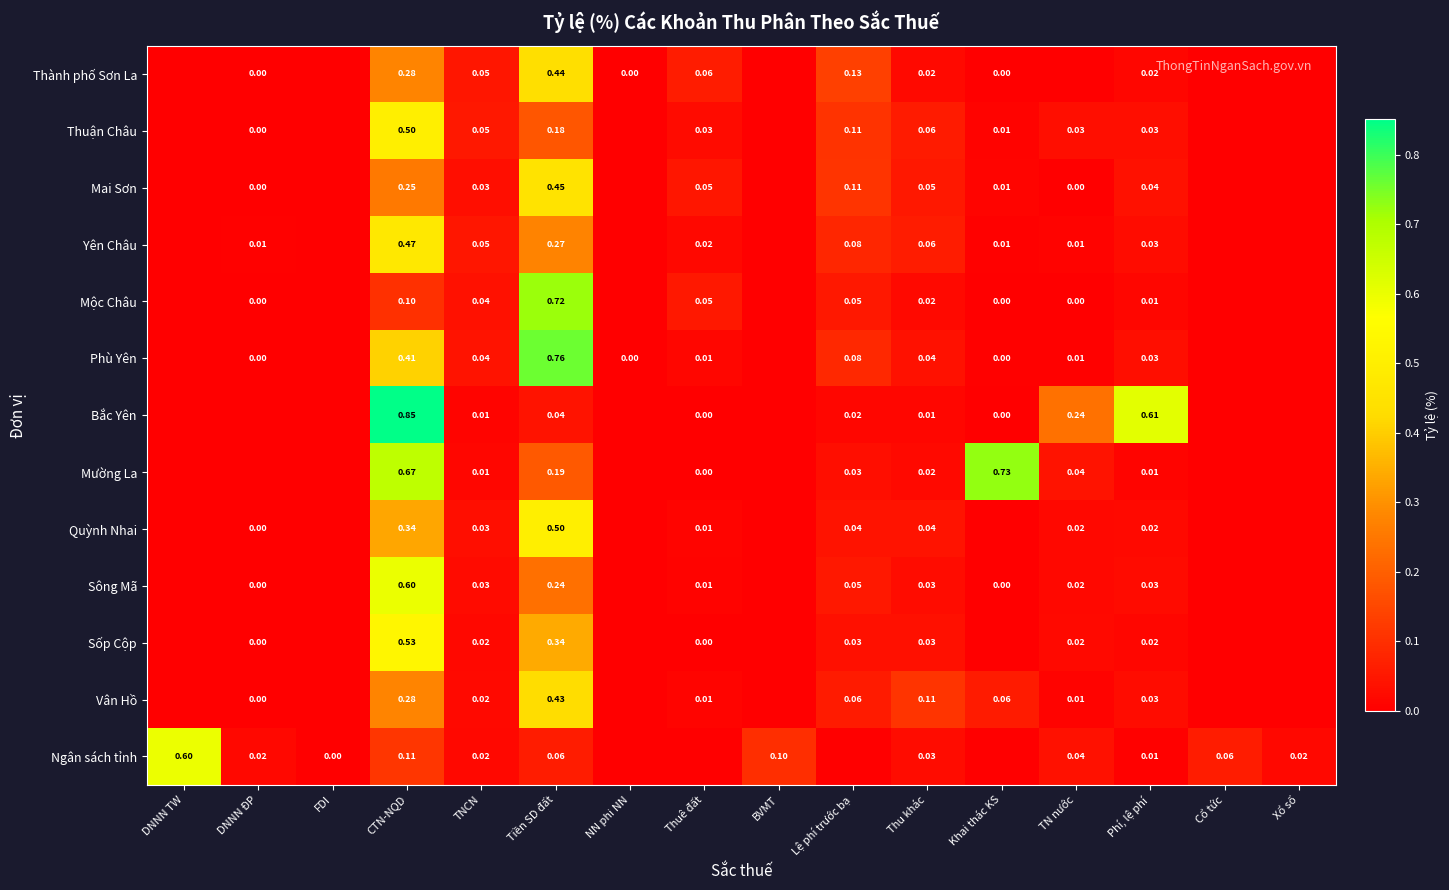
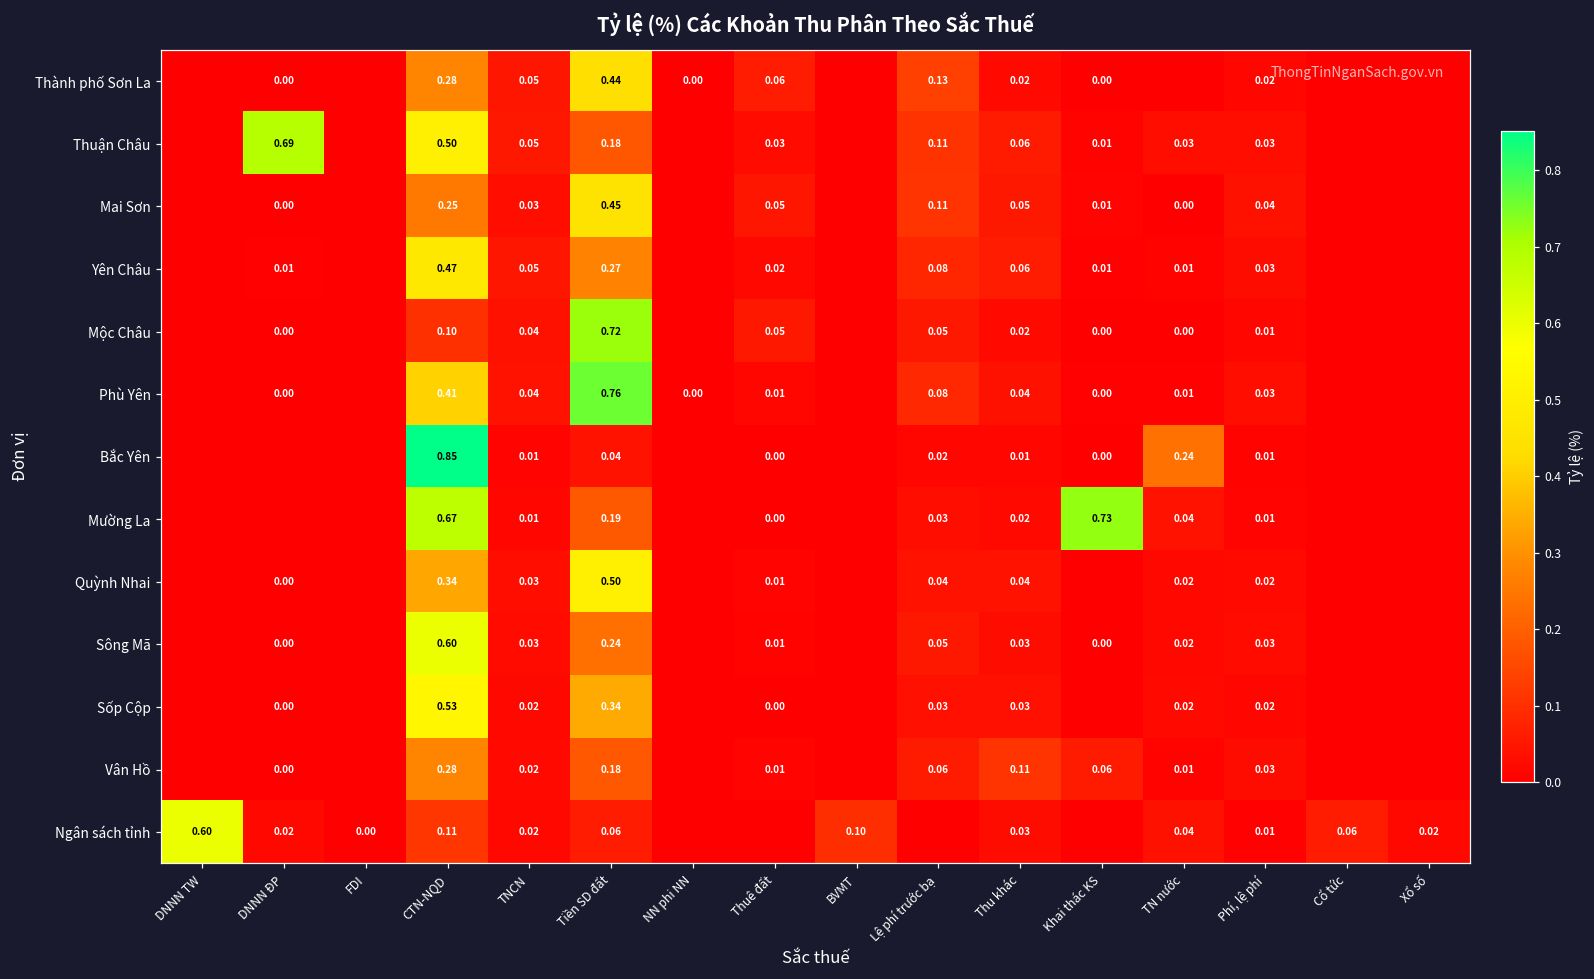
  {
    "Thành phố Sơn La": {
      "DNNN ĐP": 0.00,
      "CTN-NQD": 0.28,
      "TNCN": 0.05,
      "Tiền SD đất": 0.44,
      "NN phi NN": 0.00,
      "Thuê đất": 0.06,
      "Lệ phí trước bạ": 0.13,
      "Thu khác": 0.02,
      "Khai thác KS": 0.00,
      "Phí, lệ phí": 0.02
    },
    "Thuận Châu": {
-     "DNNN ĐP": 0.00,
+     "DNNN ĐP": 0.69,
      "CTN-NQD": 0.50,
      "TNCN": 0.05,
      "Tiền SD đất": 0.18,
      "Thuê đất": 0.03,
      "Lệ phí trước bạ": 0.11,
      "Thu khác": 0.06,
      "Khai thác KS": 0.01,
      "TN nước": 0.03,
      "Phí, lệ phí": 0.03
    },
    "Mai Sơn": {
      "DNNN ĐP": 0.00,
      "CTN-NQD": 0.25,
      "TNCN": 0.03,
      "Tiền SD đất": 0.45,
      "Thuê đất": 0.05,
      "Lệ phí trước bạ": 0.11,
      "Thu khác": 0.05,
      "Khai thác KS": 0.01,
      "TN nước": 0.00,
      "Phí, lệ phí": 0.04
    },
    "Yên Châu": {
      "DNNN ĐP": 0.01,
      "CTN-NQD": 0.47,
      "TNCN": 0.05,
      "Tiền SD đất": 0.27,
      "Thuê đất": 0.02,
      "Lệ phí trước bạ": 0.08,
      "Thu khác": 0.06,
      "Khai thác KS": 0.01,
      "TN nước": 0.01,
      "Phí, lệ phí": 0.03
    },
    "Mộc Châu": {
      "DNNN ĐP": 0.00,
      "CTN-NQD": 0.10,
      "TNCN": 0.04,
      "Tiền SD đất": 0.72,
      "Thuê đất": 0.05,
      "Lệ phí trước bạ": 0.05,
      "Thu khác": 0.02,
      "Khai thác KS": 0.00,
      "TN nước": 0.00,
      "Phí, lệ phí": 0.01
    },
    "Phù Yên": {
      "DNNN ĐP": 0.00,
      "CTN-NQD": 0.41,
      "TNCN": 0.04,
      "Tiền SD đất": 0.76,
      "NN phi NN": 0.00,
      "Thuê đất": 0.01,
      "Lệ phí trước bạ": 0.08,
      "Thu khác": 0.04,
      "Khai thác KS": 0.00,
      "TN nước": 0.01,
      "Phí, lệ phí": 0.03
    },
    "Bắc Yên": {
      "CTN-NQD": 0.85,
      "TNCN": 0.01,
      "Tiền SD đất": 0.04,
      "Thuê đất": 0.00,
      "Lệ phí trước bạ": 0.02,
      "Thu khác": 0.01,
      "Khai thác KS": 0.00,
      "TN nước": 0.24,
-     "Phí, lệ phí": 0.61
+     "Phí, lệ phí": 0.01
    },
    "Mường La": {
      "CTN-NQD": 0.67,
      "TNCN": 0.01,
      "Tiền SD đất": 0.19,
      "Thuê đất": 0.00,
      "Lệ phí trước bạ": 0.03,
      "Thu khác": 0.02,
      "Khai thác KS": 0.73,
      "TN nước": 0.04,
      "Phí, lệ phí": 0.01
    },
    "Quỳnh Nhai": {
      "DNNN ĐP": 0.00,
      "CTN-NQD": 0.34,
      "TNCN": 0.03,
      "Tiền SD đất": 0.50,
      "Thuê đất": 0.01,
      "Lệ phí trước bạ": 0.04,
      "Thu khác": 0.04,
      "TN nước": 0.02,
      "Phí, lệ phí": 0.02
    },
    "Sông Mã": {
      "DNNN ĐP": 0.00,
      "CTN-NQD": 0.60,
      "TNCN": 0.03,
      "Tiền SD đất": 0.24,
      "Thuê đất": 0.01,
      "Lệ phí trước bạ": 0.05,
      "Thu khác": 0.03,
      "Khai thác KS": 0.00,
      "TN nước": 0.02,
      "Phí, lệ phí": 0.03
    },
    "Sốp Cộp": {
      "DNNN ĐP": 0.00,
      "CTN-NQD": 0.53,
      "TNCN": 0.02,
      "Tiền SD đất": 0.34,
      "Thuê đất": 0.00,
      "Lệ phí trước bạ": 0.03,
      "Thu khác": 0.03,
      "TN nước": 0.02,
      "Phí, lệ phí": 0.02
    },
    "Vân Hồ": {
      "DNNN ĐP": 0.00,
      "CTN-NQD": 0.28,
      "TNCN": 0.02,
-     "Tiền SD đất": 0.43,
+     "Tiền SD đất": 0.18,
      "Thuê đất": 0.01,
      "Lệ phí trước bạ": 0.06,
      "Thu khác": 0.11,
      "Khai thác KS": 0.06,
      "TN nước": 0.01,
      "Phí, lệ phí": 0.03
    },
    "Ngân sách tỉnh": {
      "DNNN TW": 0.60,
      "DNNN ĐP": 0.02,
      "FDI": 0.00,
      "CTN-NQD": 0.11,
      "TNCN": 0.02,
      "Tiền SD đất": 0.06,
      "BVMT": 0.10,
      "Thu khác": 0.03,
      "TN nước": 0.04,
      "Phí, lệ phí": 0.01,
      "Cổ tức": 0.06,
      "Xổ số": 0.02
    }
  }
